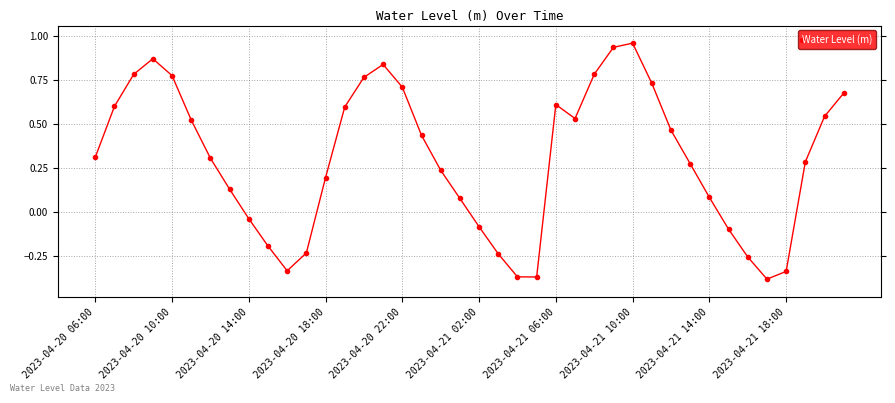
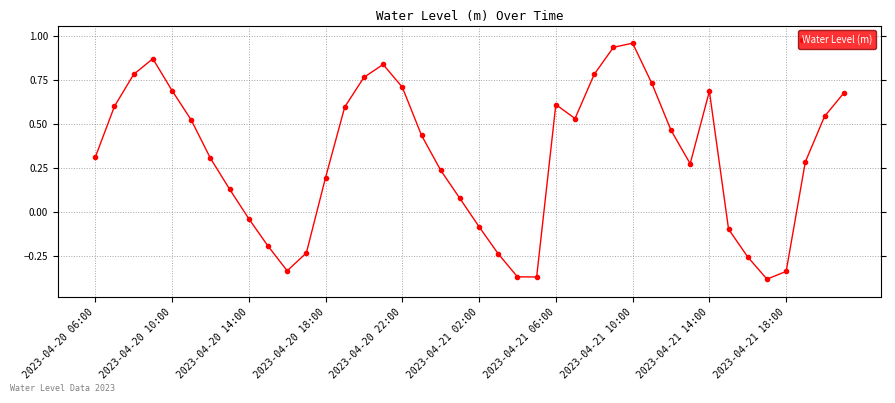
  {
    "2023-04-20 06:00": 0.31,
-   "2023-04-20 10:00": 0.77,
+   "2023-04-20 10:00": 0.69,
    "2023-04-20 14:00": -0.04,
    "2023-04-20 18:00": 0.20,
    "2023-04-20 22:00": 0.71,
    "2023-04-21 02:00": -0.08,
    "2023-04-21 06:00": 0.61,
    "2023-04-21 10:00": 0.96,
-   "2023-04-21 14:00": 0.08,
+   "2023-04-21 14:00": 0.69,
    "2023-04-21 18:00": -0.34
  }
